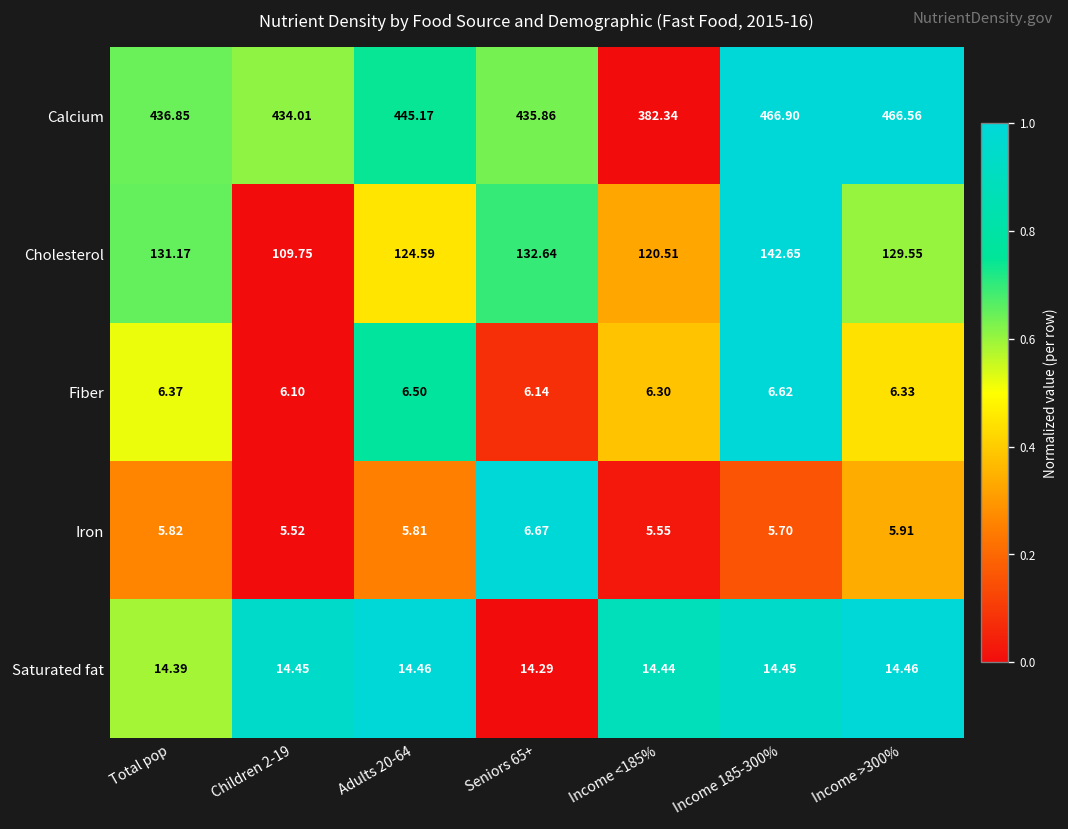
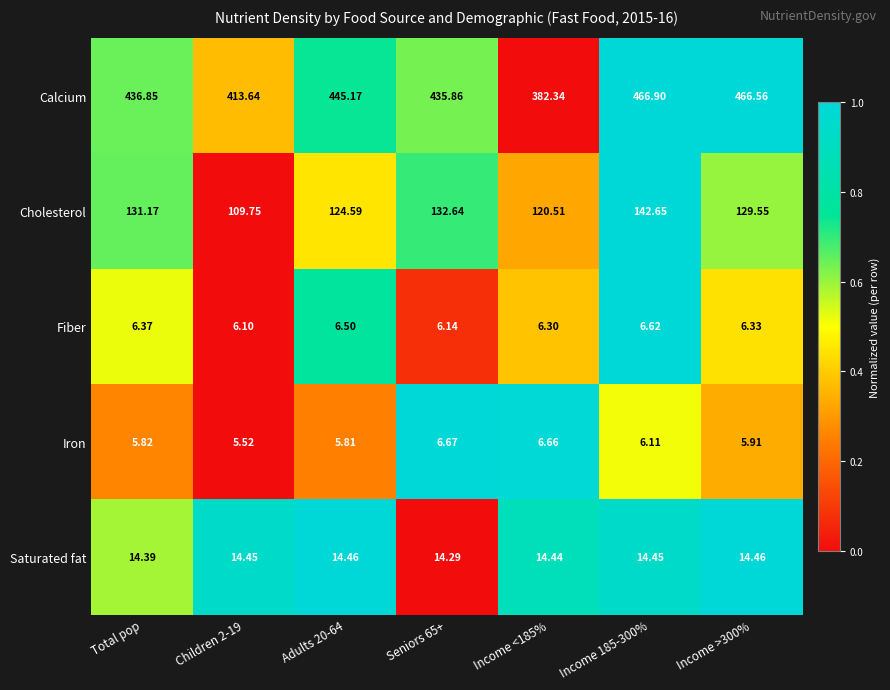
  {
    "Calcium": {
      "Total pop": 436.85,
-     "Children 2-19": 434.01,
+     "Children 2-19": 413.64,
      "Adults 20-64": 445.17,
      "Seniors 65+": 435.86,
      "Income <185%": 382.34,
      "Income 185-300%": 466.90,
      "Income >300%": 466.56
    },
    "Cholesterol": {
      "Total pop": 131.17,
      "Children 2-19": 109.75,
      "Adults 20-64": 124.59,
      "Seniors 65+": 132.64,
      "Income <185%": 120.51,
      "Income 185-300%": 142.65,
      "Income >300%": 129.55
    },
    "Fiber": {
      "Total pop": 6.37,
      "Children 2-19": 6.10,
      "Adults 20-64": 6.50,
      "Seniors 65+": 6.14,
      "Income <185%": 6.30,
      "Income 185-300%": 6.62,
      "Income >300%": 6.33
    },
    "Iron": {
      "Total pop": 5.82,
      "Children 2-19": 5.52,
      "Adults 20-64": 5.81,
      "Seniors 65+": 6.67,
-     "Income <185%": 5.55,
-     "Income 185-300%": 5.70,
+     "Income <185%": 6.66,
+     "Income 185-300%": 6.11,
      "Income >300%": 5.91
    },
    "Saturated fat": {
      "Total pop": 14.39,
      "Children 2-19": 14.45,
      "Adults 20-64": 14.46,
      "Seniors 65+": 14.29,
      "Income <185%": 14.44,
      "Income 185-300%": 14.45,
      "Income >300%": 14.46
    }
  }
